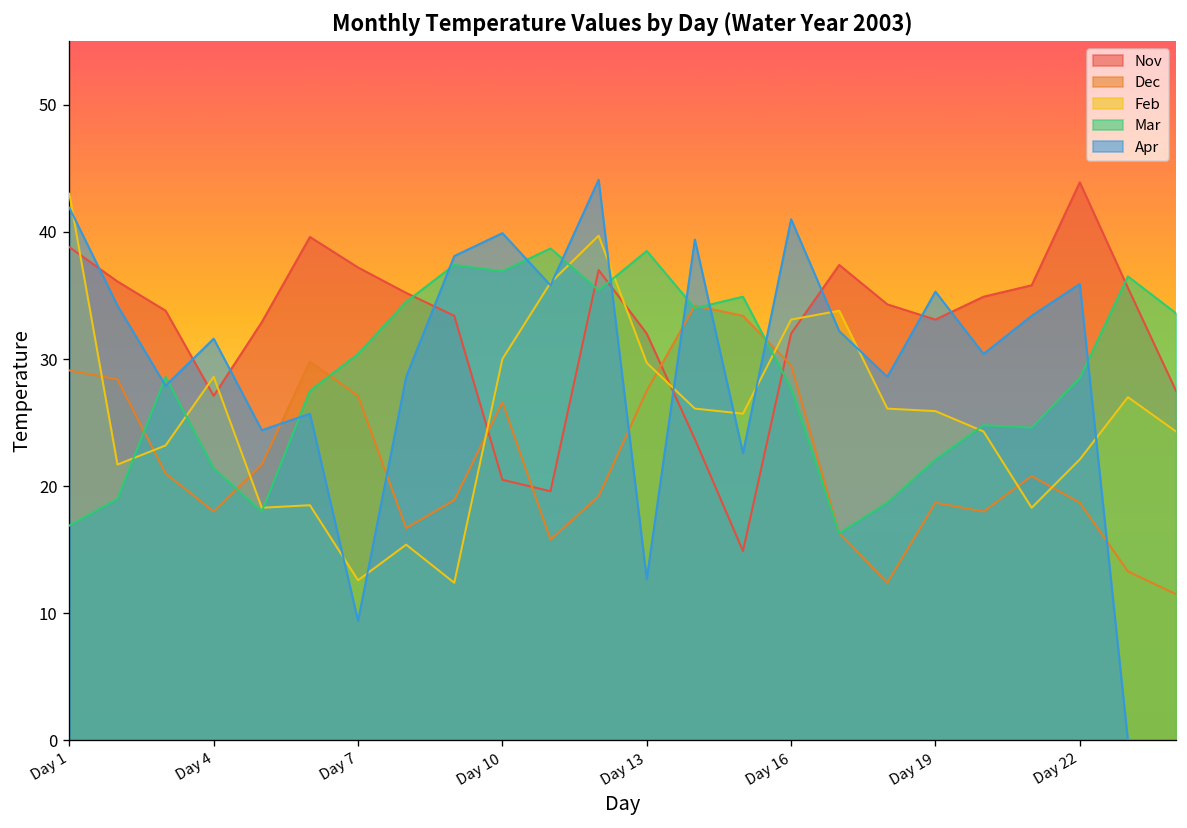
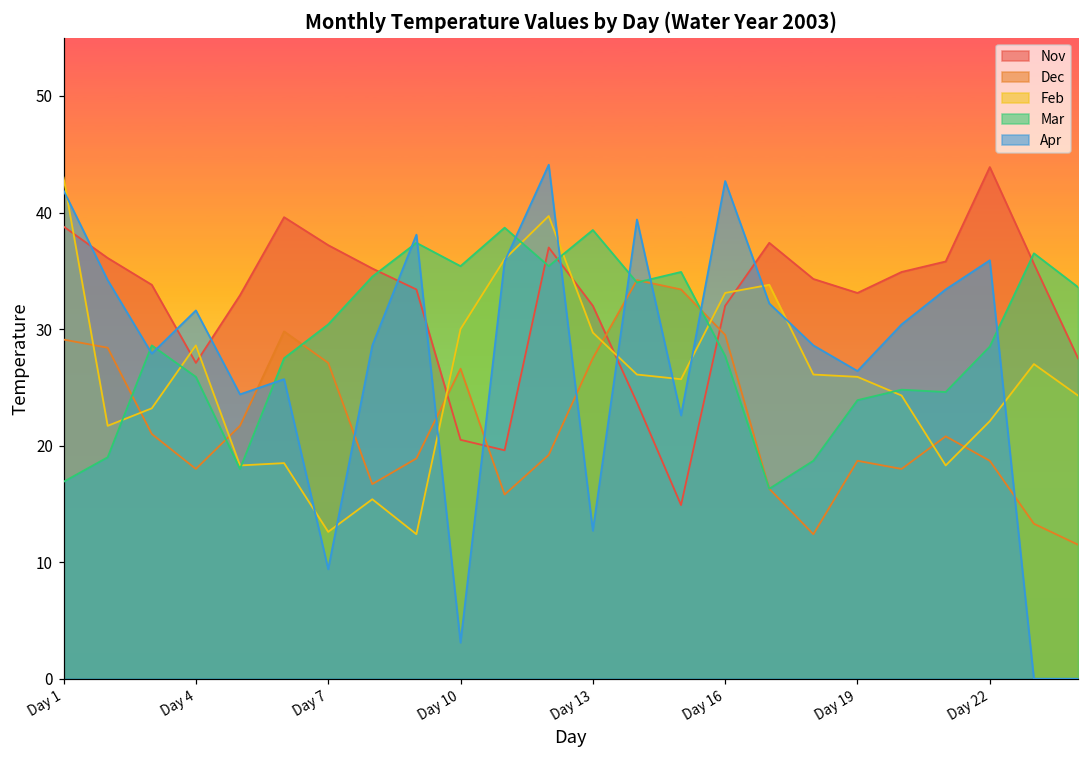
  {
    "Feb": {
      "Day 1": 43.0,
      "Day 4": 28.6,
      "Day 7": 12.6,
      "Day 10": 30.0,
      "Day 13": 29.7,
      "Day 16": 33.1,
      "Day 19": 25.9,
      "Day 22": 22.1
    },
    "Mar": {
      "Day 1": 16.9,
-     "Day 4": 21.4,
+     "Day 4": 25.9,
      "Day 7": 30.4,
-     "Day 10": 36.9,
+     "Day 10": 35.4,
      "Day 13": 38.5,
      "Day 16": 27.7,
-     "Day 19": 22.1,
+     "Day 19": 23.9,
      "Day 22": 28.5
    },
    "Apr": {
      "Day 1": 41.9,
      "Day 4": 31.6,
      "Day 7": 9.4,
-     "Day 10": 39.9,
+     "Day 10": 3.1,
      "Day 13": 12.7,
-     "Day 16": 41.0,
-     "Day 19": 35.3,
+     "Day 16": 42.7,
+     "Day 19": 26.4,
      "Day 22": 35.9
    }
  }
